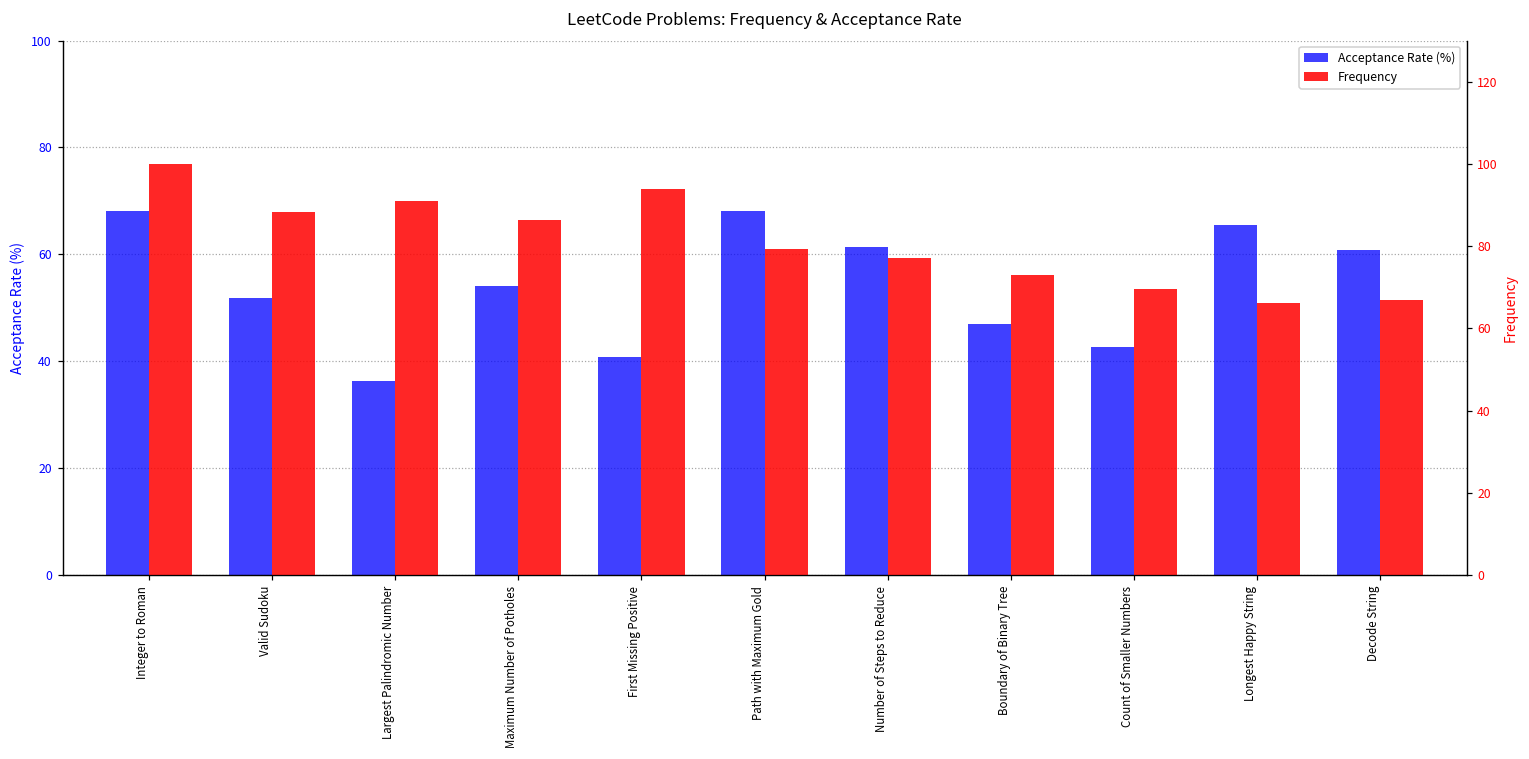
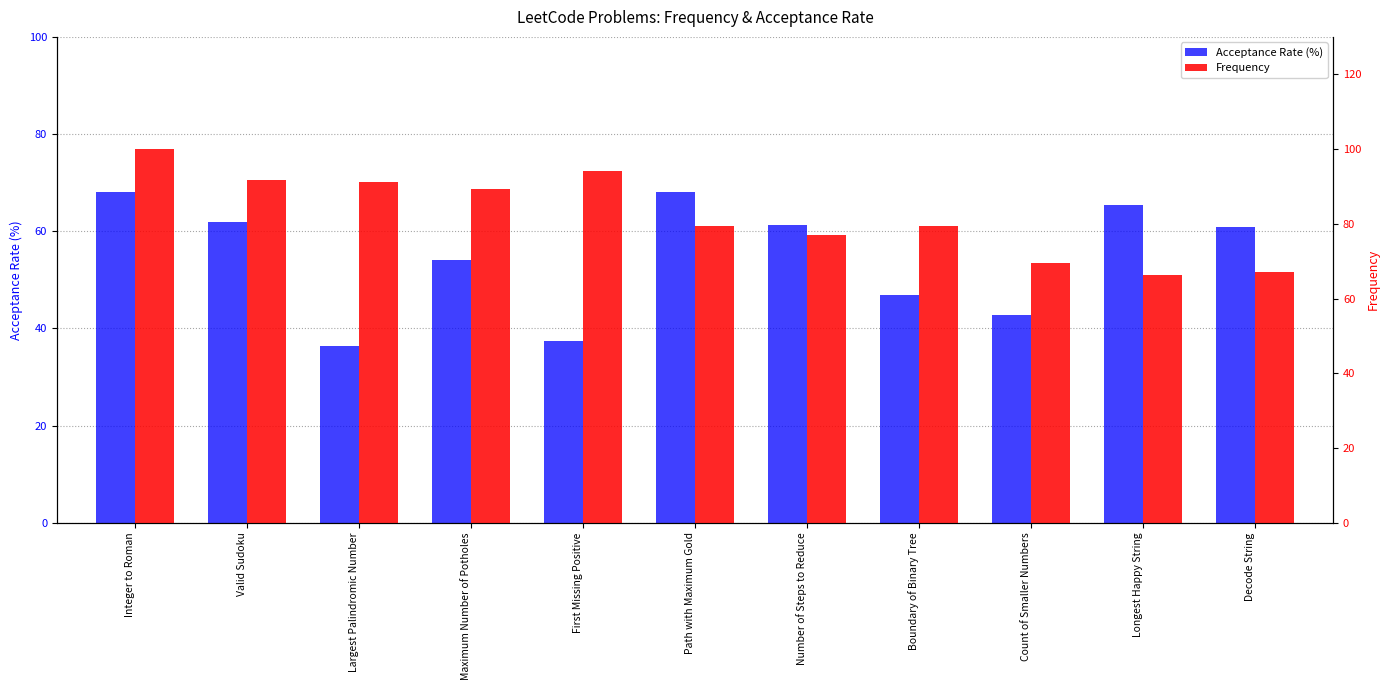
  {
    "Acceptance Rate (%)": {
      "Integer to Roman": 68,
-     "Valid Sudoku": 52,
+     "Valid Sudoku": 62,
      "Largest Palindromic Number": 36,
      "Maximum Number of Potholes": 54,
-     "First Missing Positive": 41,
+     "First Missing Positive": 37,
      "Path with Maximum Gold": 68,
      "Number of Steps to Reduce": 61,
      "Boundary of Binary Tree": 47,
      "Count of Smaller Numbers": 43,
      "Longest Happy String": 65,
      "Decode String": 61
    },
    "Frequency": {
      "Integer to Roman": 100,
-     "Valid Sudoku": 88,
+     "Valid Sudoku": 92,
      "Largest Palindromic Number": 91,
-     "Maximum Number of Potholes": 86,
+     "Maximum Number of Potholes": 89,
      "First Missing Positive": 94,
      "Path with Maximum Gold": 79,
      "Number of Steps to Reduce": 77,
-     "Boundary of Binary Tree": 73,
+     "Boundary of Binary Tree": 79,
      "Count of Smaller Numbers": 70,
      "Longest Happy String": 66,
      "Decode String": 67
    }
  }
